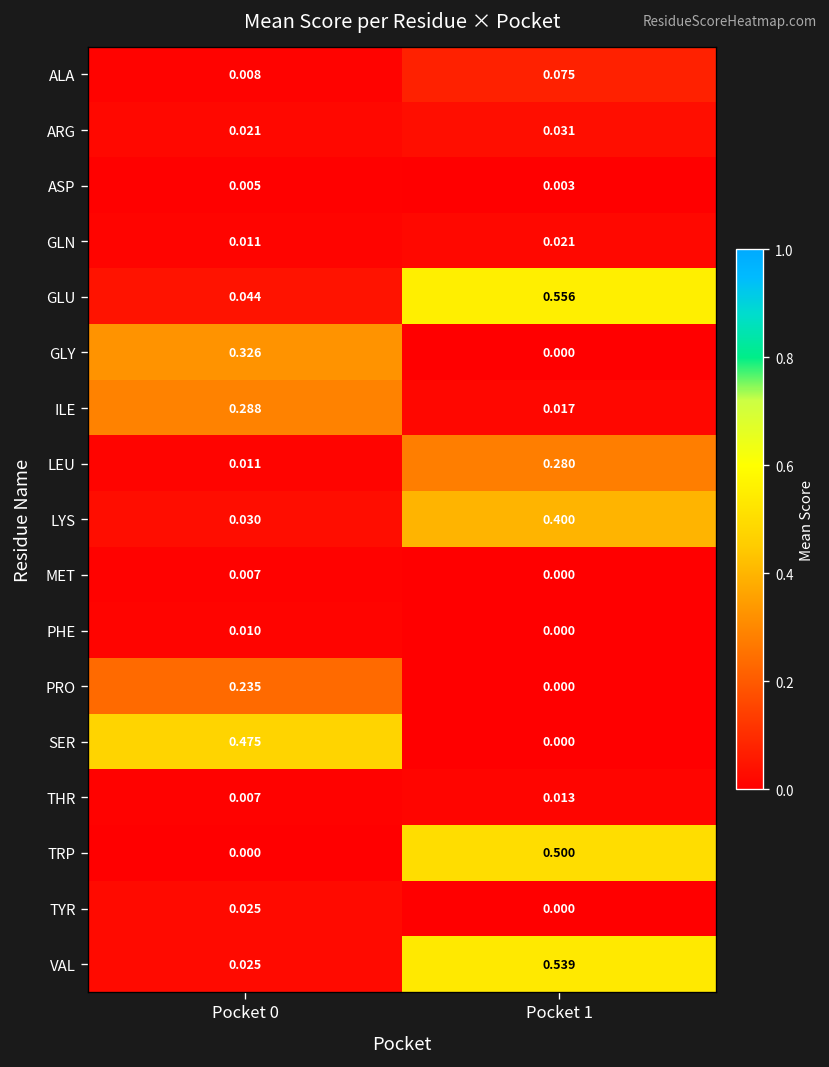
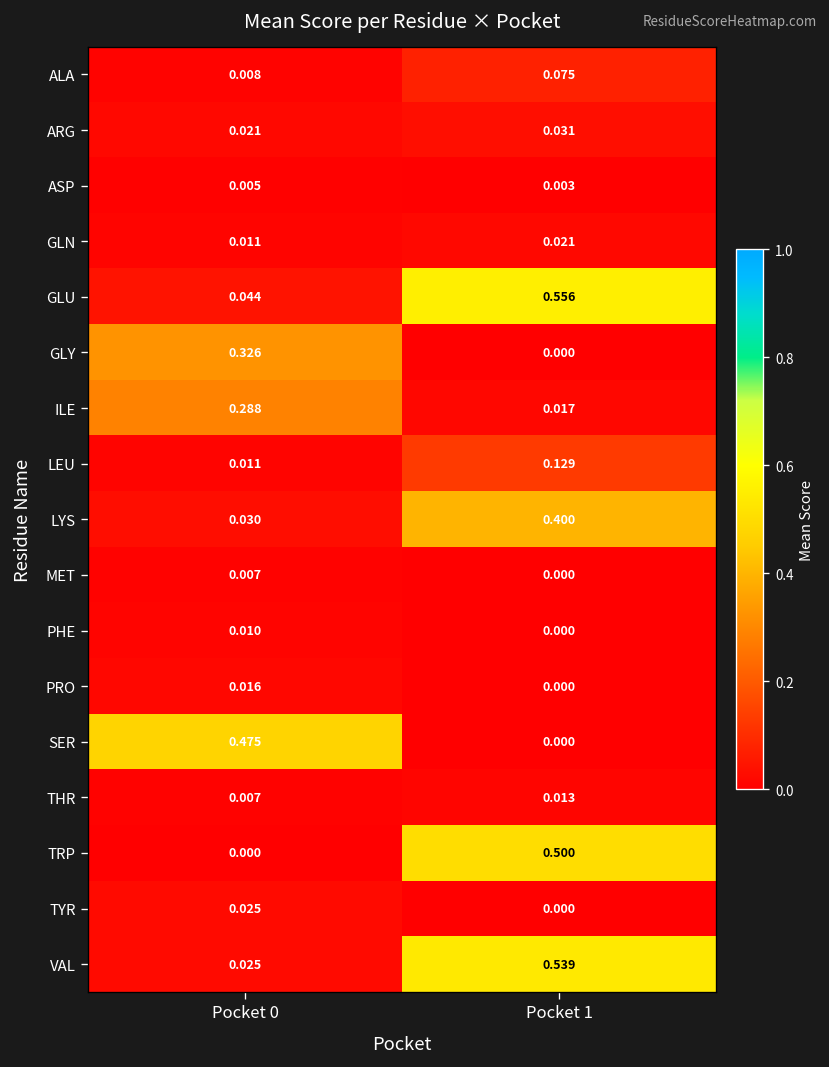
  {
    "ALA": {
      "Pocket 0": 0.008,
      "Pocket 1": 0.075
    },
    "ARG": {
      "Pocket 0": 0.021,
      "Pocket 1": 0.031
    },
    "ASP": {
      "Pocket 0": 0.005,
      "Pocket 1": 0.003
    },
    "GLN": {
      "Pocket 0": 0.011,
      "Pocket 1": 0.021
    },
    "GLU": {
      "Pocket 0": 0.044,
      "Pocket 1": 0.556
    },
    "GLY": {
      "Pocket 0": 0.326,
      "Pocket 1": 0.000
    },
    "ILE": {
      "Pocket 0": 0.288,
      "Pocket 1": 0.017
    },
    "LEU": {
      "Pocket 0": 0.011,
-     "Pocket 1": 0.280
+     "Pocket 1": 0.129
    },
    "LYS": {
      "Pocket 0": 0.030,
      "Pocket 1": 0.400
    },
    "MET": {
      "Pocket 0": 0.007,
      "Pocket 1": 0.000
    },
    "PHE": {
      "Pocket 0": 0.010,
      "Pocket 1": 0.000
    },
    "PRO": {
-     "Pocket 0": 0.235,
+     "Pocket 0": 0.016,
      "Pocket 1": 0.000
    },
    "SER": {
      "Pocket 0": 0.475,
      "Pocket 1": 0.000
    },
    "THR": {
      "Pocket 0": 0.007,
      "Pocket 1": 0.013
    },
    "TRP": {
      "Pocket 0": 0.000,
      "Pocket 1": 0.500
    },
    "TYR": {
      "Pocket 0": 0.025,
      "Pocket 1": 0.000
    },
    "VAL": {
      "Pocket 0": 0.025,
      "Pocket 1": 0.539
    }
  }
